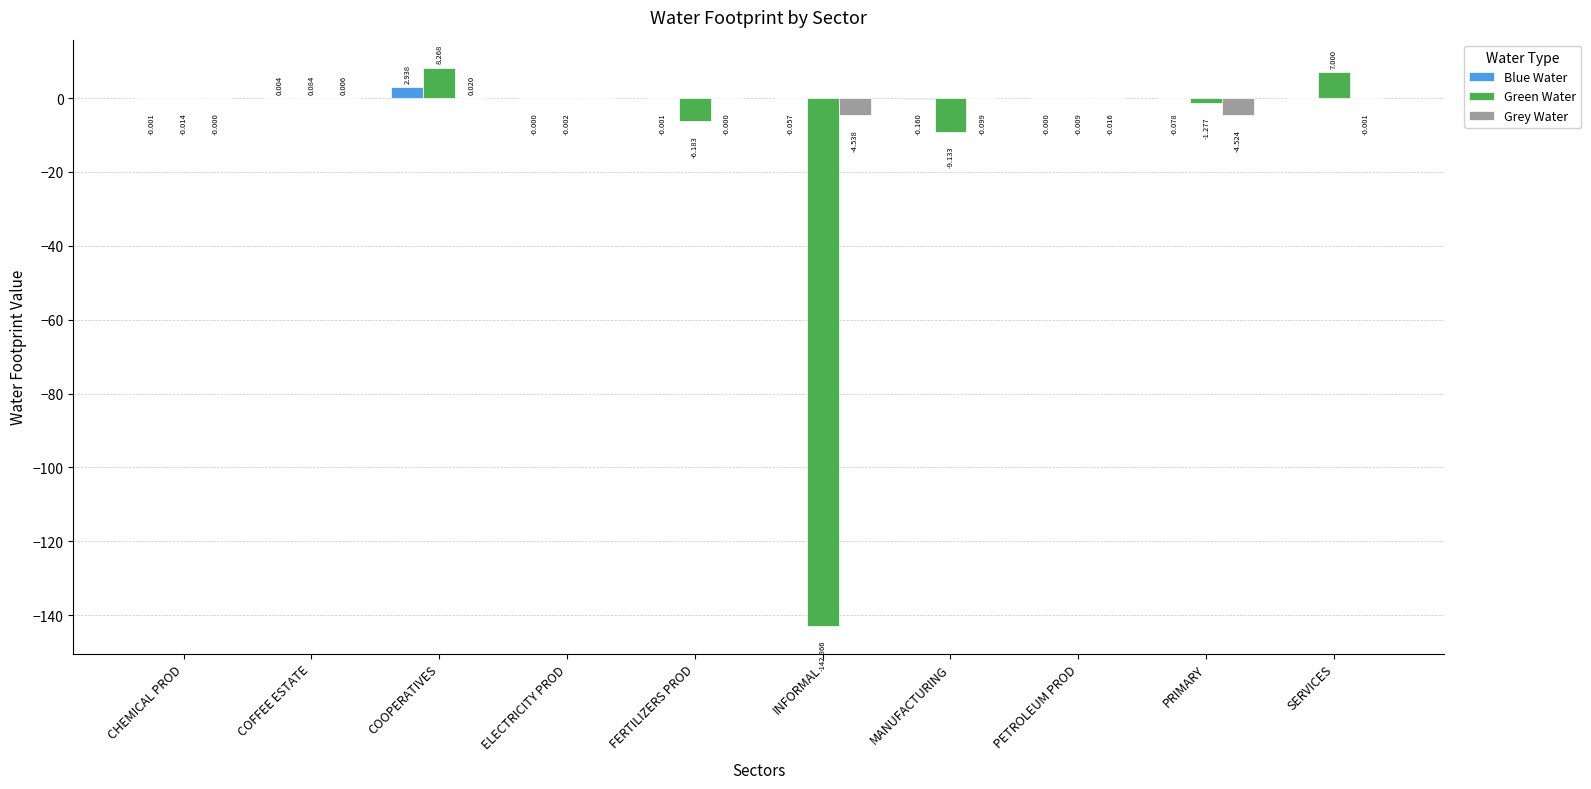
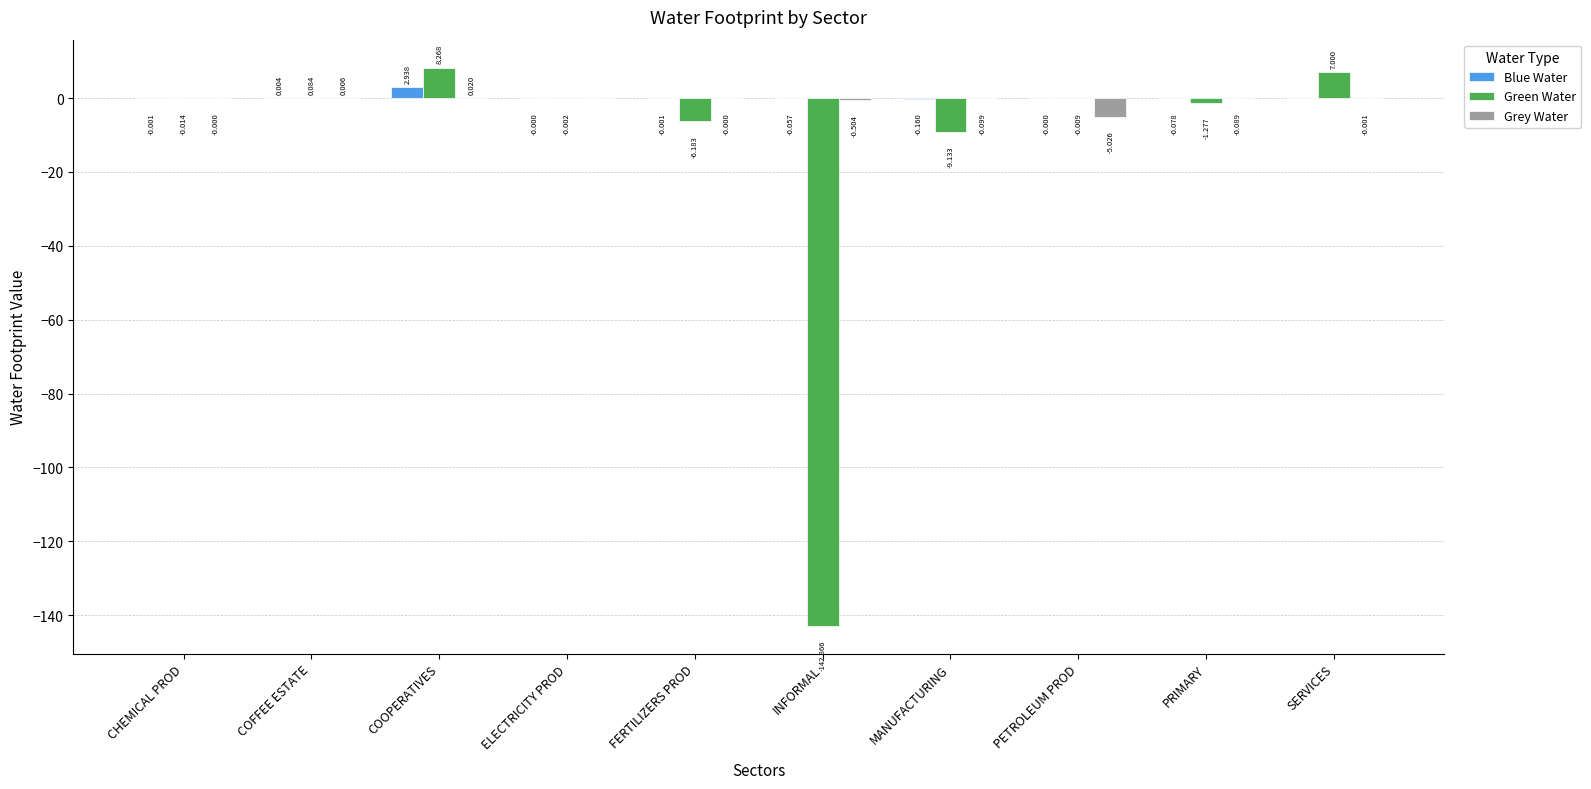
  {
    "Blue Water": {
      "CHEMICAL PROD": -0.001,
      "COFFEE ESTATE": 0.004,
      "COOPERATIVES": 2.938,
      "ELECTRICITY PROD": -0.000,
      "FERTILIZERS PROD": -0.001,
      "INFORMAL": -0.057,
      "MANUFACTURING": -0.160,
      "PETROLEUM PROD": -0.000,
      "PRIMARY": -0.078
    },
    "Green Water": {
      "CHEMICAL PROD": -0.014,
      "COFFEE ESTATE": 0.084,
      "COOPERATIVES": 8.268,
      "ELECTRICITY PROD": -0.002,
      "FERTILIZERS PROD": -6.183,
      "INFORMAL": -142.866,
      "MANUFACTURING": -9.133,
      "PETROLEUM PROD": -0.009,
      "PRIMARY": -1.277,
      "SERVICES": 7.000
    },
    "Grey Water": {
      "CHEMICAL PROD": -0.000,
      "COFFEE ESTATE": 0.006,
      "COOPERATIVES": 0.020,
      "FERTILIZERS PROD": -0.000,
-     "INFORMAL": -4.538,
+     "INFORMAL": -0.504,
      "MANUFACTURING": -0.099,
-     "PETROLEUM PROD": -0.016,
-     "PRIMARY": -4.524,
+     "PETROLEUM PROD": -5.026,
+     "PRIMARY": -0.089,
      "SERVICES": -0.001
    }
  }
